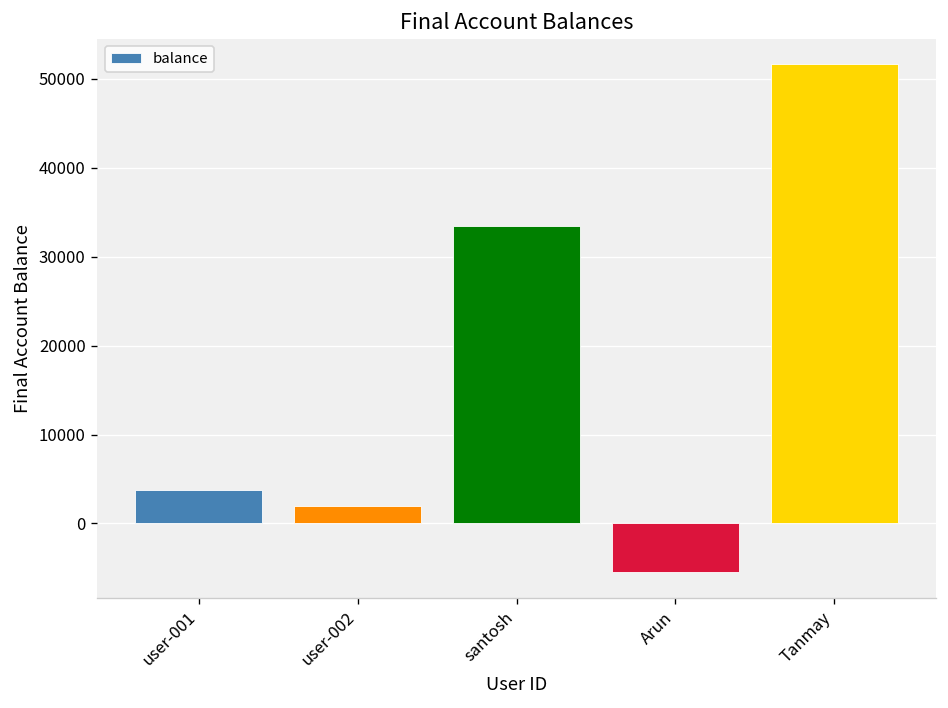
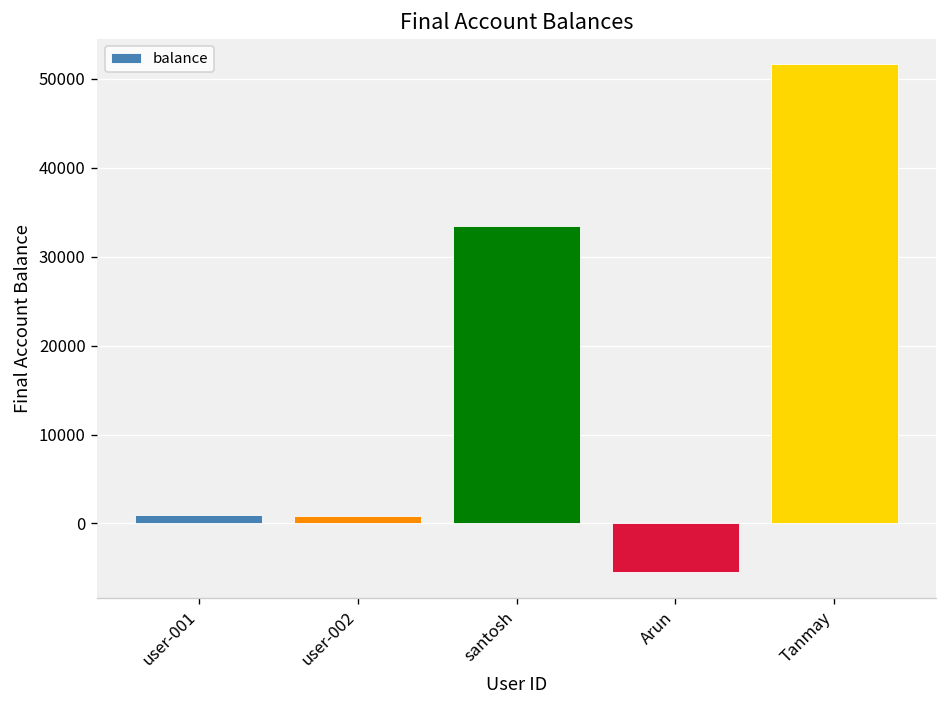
  {
-   "user-001": 4000,
-   "user-002": 2000,
+   "user-001": 1000,
+   "user-002": 1000,
    "santosh": 33000,
    "Arun": -6000,
    "Tanmay": 52000
  }
